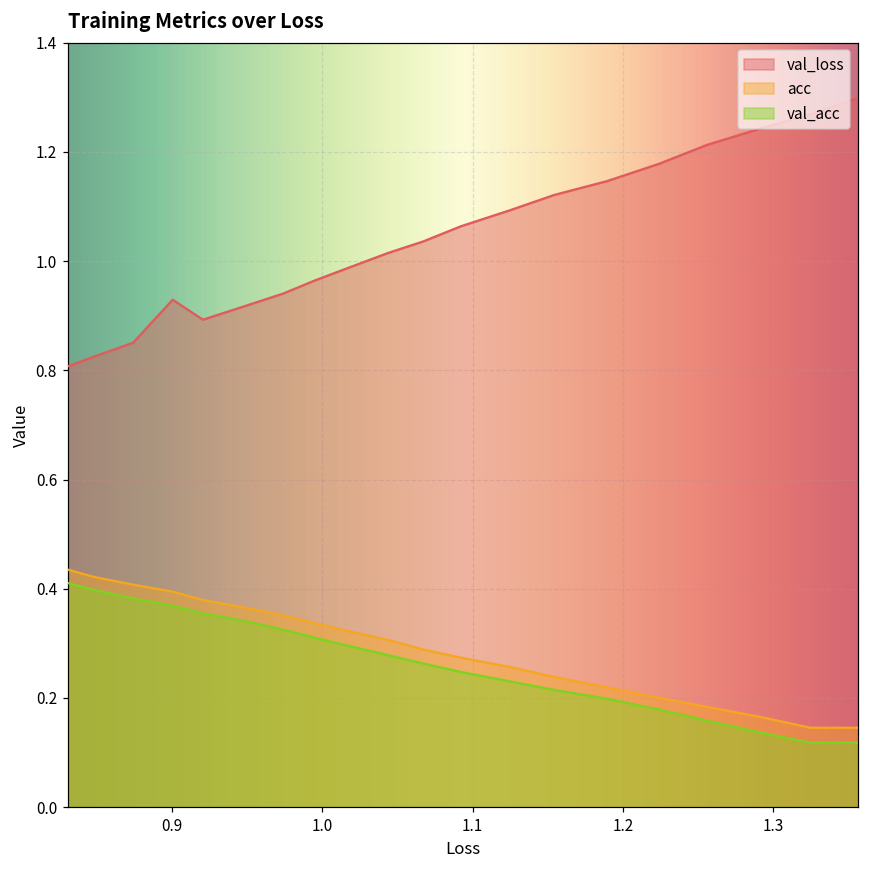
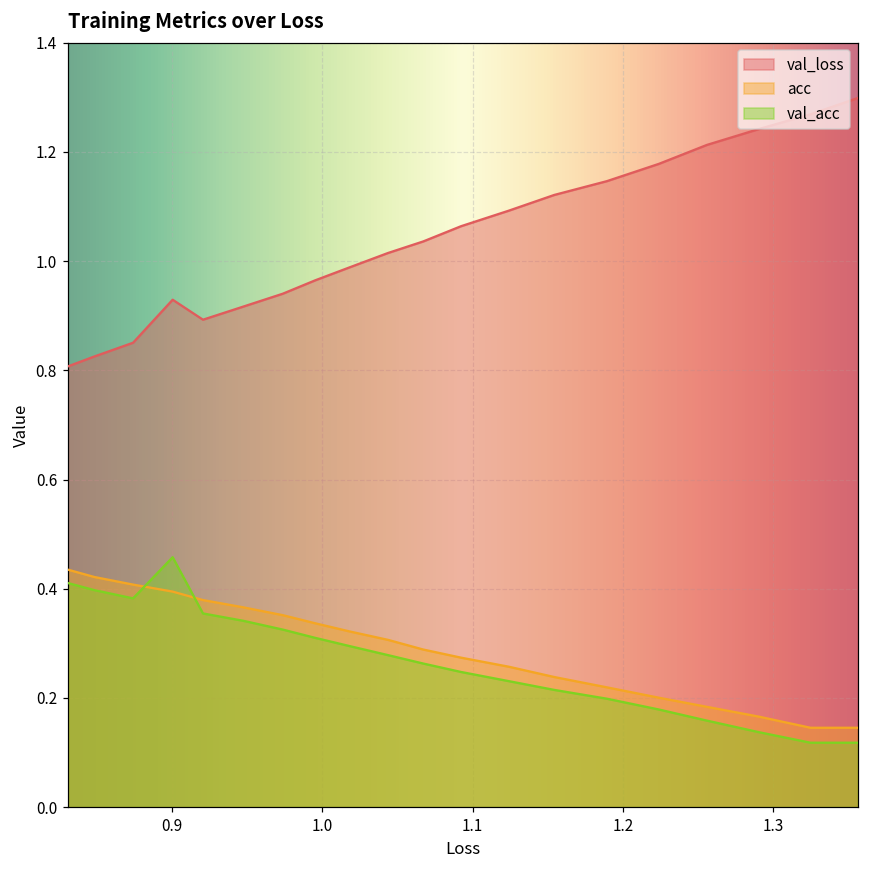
  {
    "val_loss": {
      "0.9": 0.93
    },
    "acc": {
      "0.9": 0.39
    },
    "val_acc": {
-     "0.9": 0.37
+     "0.9": 0.46
    }
  }
